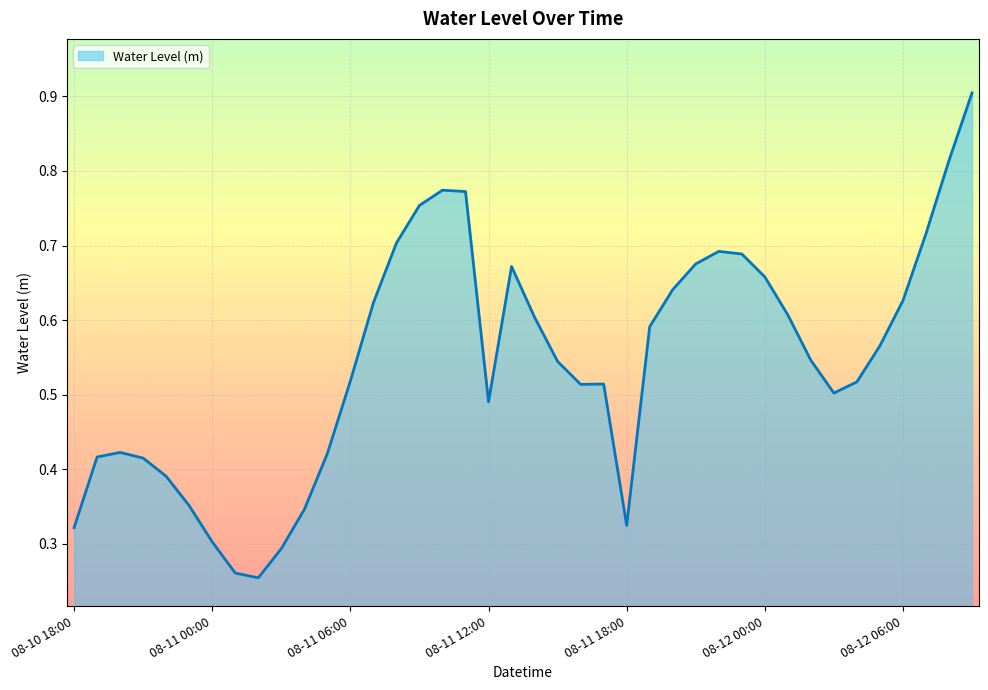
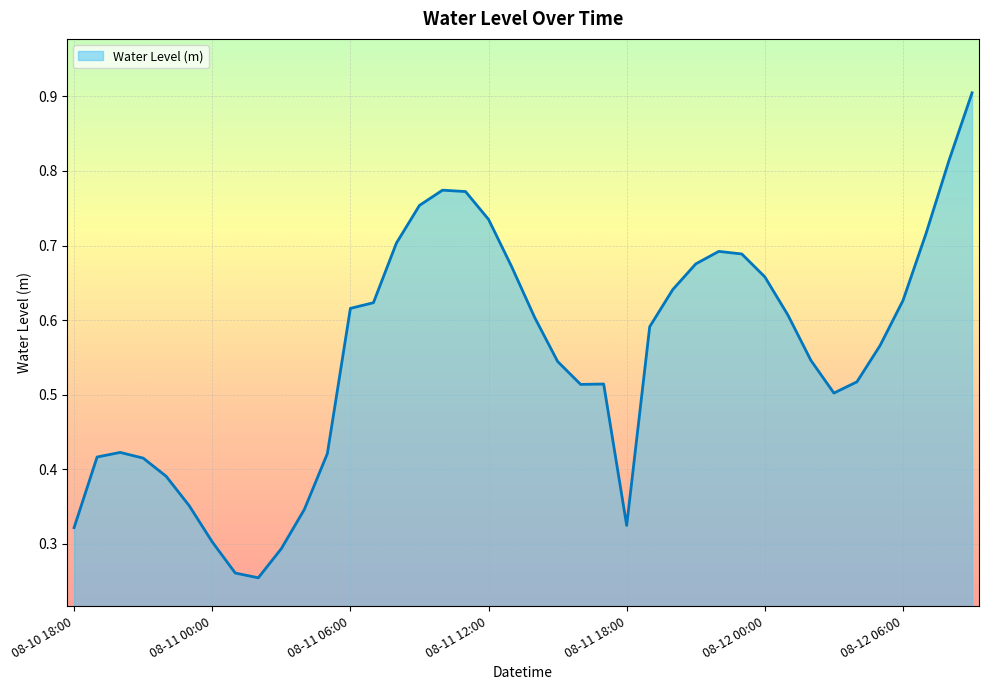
  {
    "08-10 18:00": 0.32,
    "08-11 00:00": 0.30,
-   "08-11 06:00": 0.52,
-   "08-11 12:00": 0.49,
+   "08-11 06:00": 0.62,
+   "08-11 12:00": 0.74,
    "08-11 18:00": 0.32,
    "08-12 00:00": 0.66,
    "08-12 06:00": 0.63
  }
